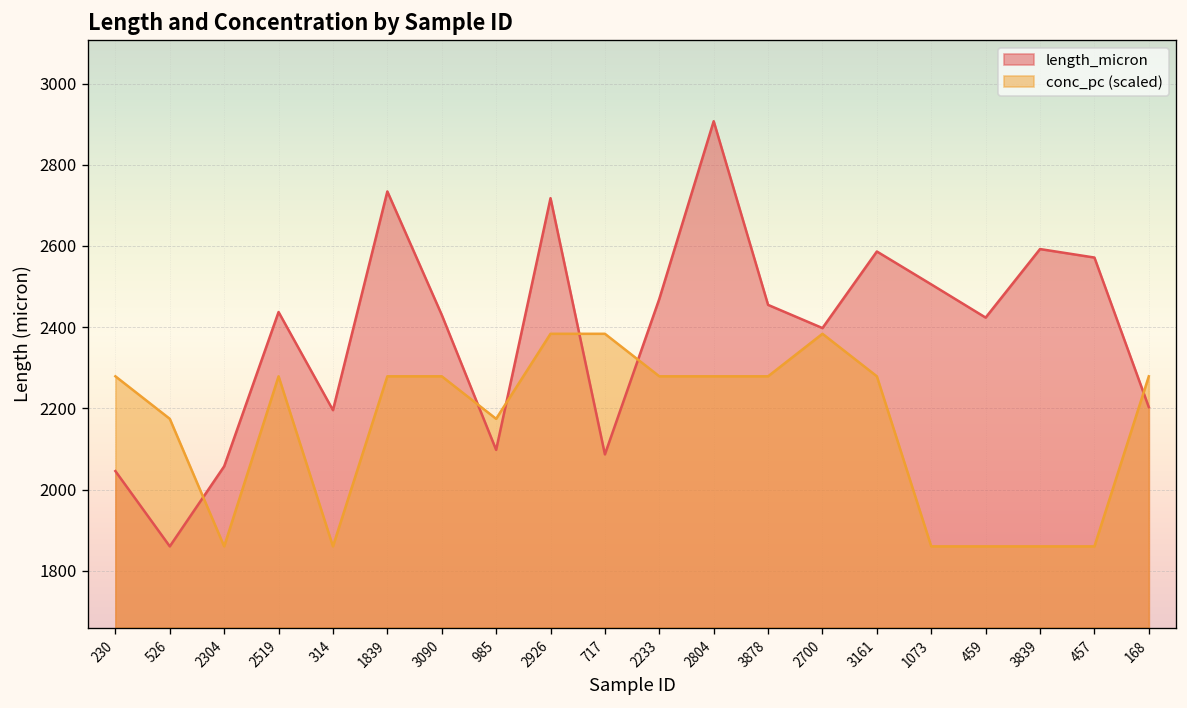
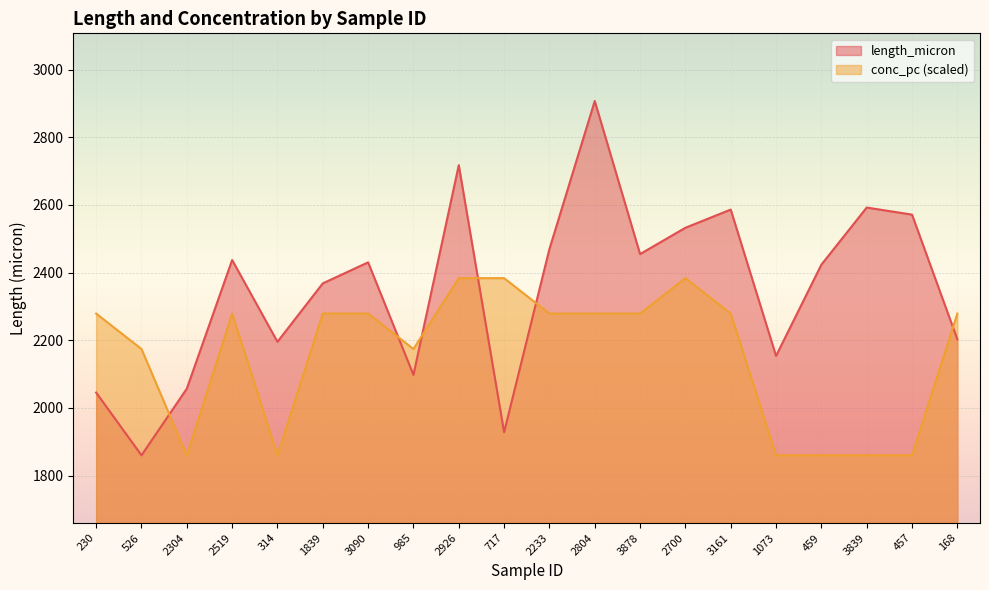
  {
    "length_micron": {
      "230": 2050,
      "526": 1860,
      "2304": 2060,
      "2519": 2440,
      "314": 2200,
-     "1839": 2730,
+     "1839": 2370,
      "3090": 2430,
      "985": 2100,
      "2926": 2720,
-     "717": 2090,
+     "717": 1930,
      "2233": 2470,
      "2804": 2910,
      "3878": 2450,
-     "2700": 2400,
+     "2700": 2530,
      "3161": 2590,
-     "1073": 2510,
+     "1073": 2150,
      "459": 2420,
      "3839": 2590,
      "457": 2570,
      "168": 2200
    }
  }
